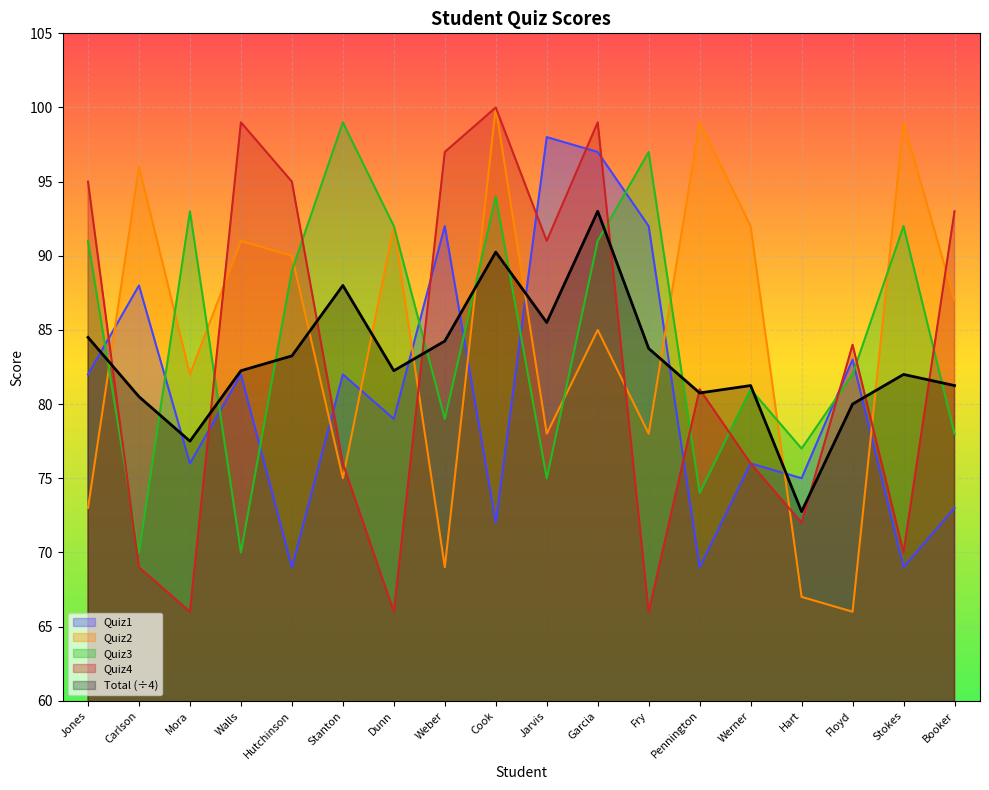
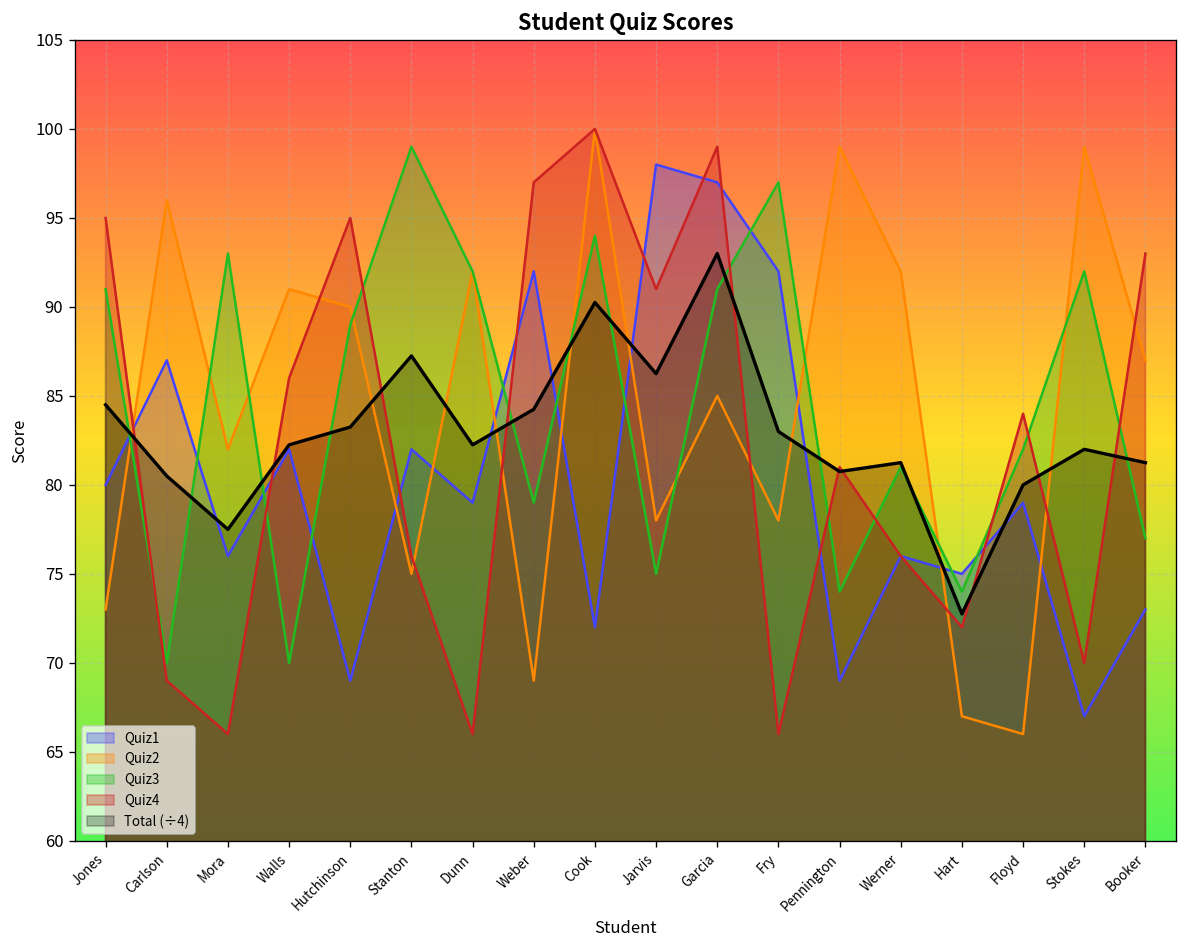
  {
    "Quiz1": {
-     "Jones": 82,
-     "Carlson": 88,
+     "Jones": 80,
+     "Carlson": 87,
      "Mora": 76,
      "Walls": 82,
      "Hutchinson": 69,
      "Stanton": 82,
      "Dunn": 79,
      "Weber": 92,
      "Cook": 72,
      "Jarvis": 98,
      "Garcia": 97,
      "Fry": 92,
      "Pennington": 69,
      "Hart": 75,
-     "Floyd": 83,
-     "Stokes": 69,
+     "Floyd": 79,
+     "Stokes": 67,
      "Booker": 73
    },
    "Quiz2": {
      "Jones": 73.0,
      "Carlson": 96.0,
      "Mora": 82.0,
      "Walls": 91.0,
      "Hutchinson": 90.0,
      "Stanton": 75.0,
      "Weber": 69.0,
      "Jarvis": 78.0,
      "Garcia": 85.0,
      "Fry": 78.0,
      "Pennington": 99.0,
      "Werner": 92.0,
      "Hart": 67.0,
      "Floyd": 66.0,
      "Stokes": 99.0,
      "Booker": 87.0
    },
    "Quiz3": {
      "Jones": 91,
      "Carlson": 70,
      "Mora": 93,
      "Walls": 70,
      "Hutchinson": 89,
      "Stanton": 99,
      "Weber": 79,
      "Cook": 94,
      "Jarvis": 75,
      "Garcia": 91,
      "Fry": 97,
      "Pennington": 74,
      "Werner": 81,
-     "Hart": 77,
+     "Hart": 74,
      "Floyd": 82,
      "Stokes": 92,
-     "Booker": 78
+     "Booker": 77
    },
    "Quiz4": {
      "Jones": 95,
      "Carlson": 69,
      "Mora": 66,
-     "Walls": 99,
+     "Walls": 86,
      "Hutchinson": 95,
      "Stanton": 76,
      "Dunn": 66,
      "Weber": 97,
      "Jarvis": 91,
      "Garcia": 99,
      "Fry": 66,
      "Pennington": 81,
      "Hart": 72,
      "Floyd": 84,
      "Stokes": 70,
      "Booker": 93
    },
    "Total (÷4)": {
      "Jones": 84.5,
      "Carlson": 80.5,
      "Mora": 77.5,
      "Walls": 82.3,
      "Hutchinson": 83.3,
-     "Stanton": 88.0,
+     "Stanton": 87.3,
      "Dunn": 82.3,
      "Weber": 84.3,
      "Cook": 90.3,
-     "Jarvis": 85.5,
+     "Jarvis": 86.3,
      "Garcia": 93.0,
-     "Fry": 83.8,
+     "Fry": 83.0,
      "Pennington": 80.8,
      "Werner": 81.3,
      "Hart": 72.8,
      "Floyd": 80.0,
      "Stokes": 82.0,
      "Booker": 81.3
    }
  }
